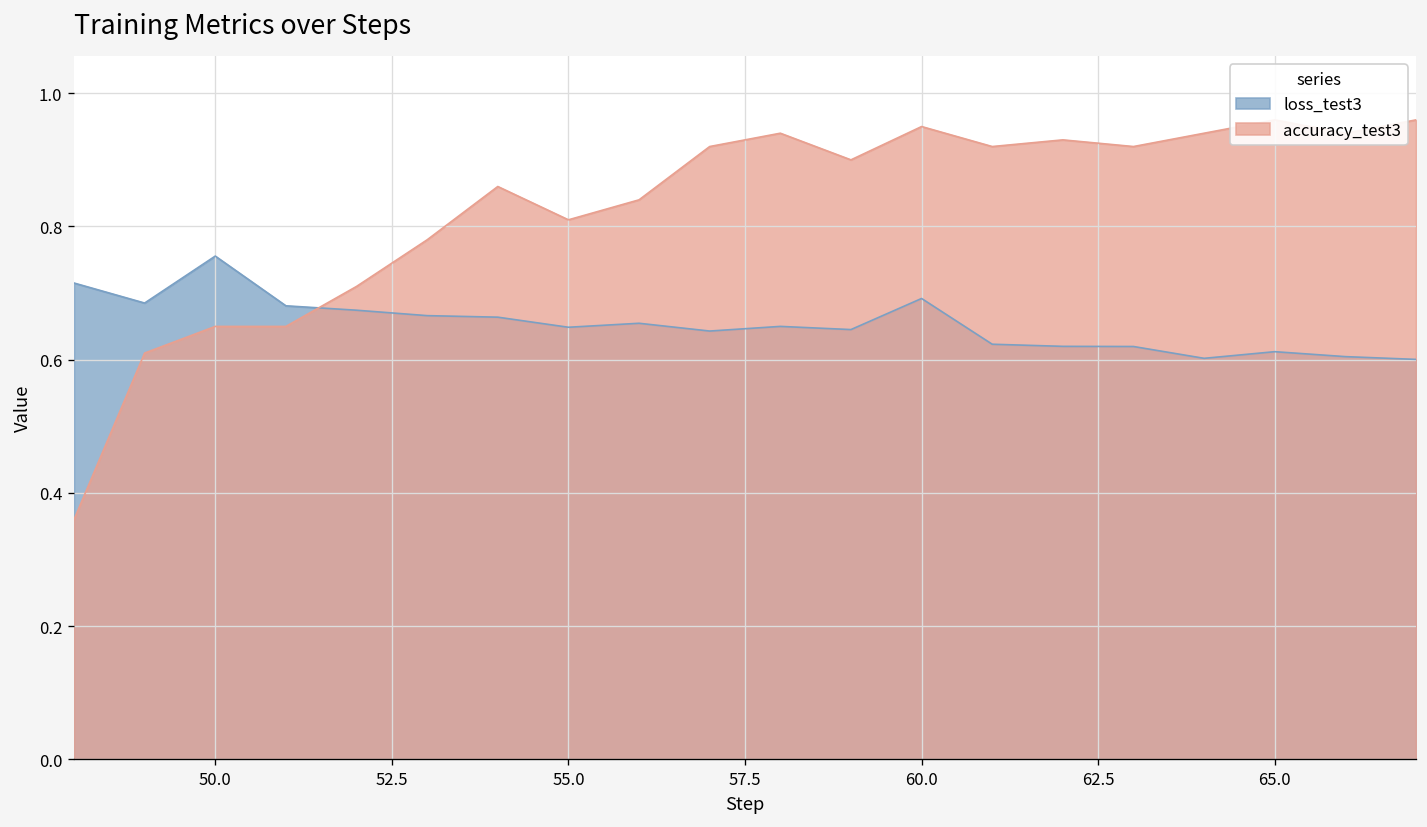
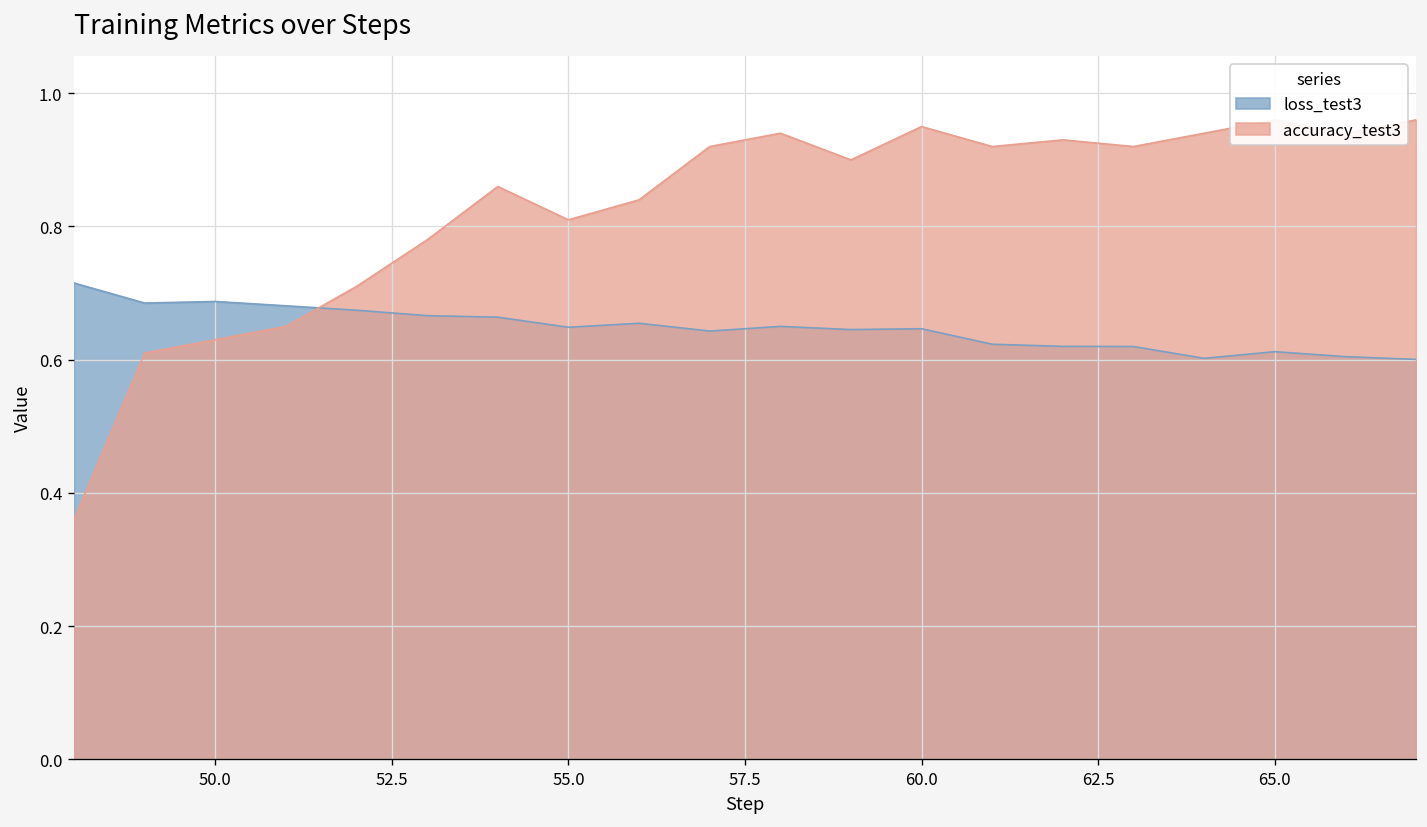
  {
    "loss_test3": {
-     "50.0": 0.76,
+     "50.0": 0.69,
      "55.0": 0.65,
-     "60.0": 0.69,
+     "60.0": 0.65,
      "65.0": 0.61
    },
    "accuracy_test3": {
-     "50.0": 0.65,
+     "50.0": 0.63,
      "55.0": 0.81,
      "60.0": 0.95
    }
  }
